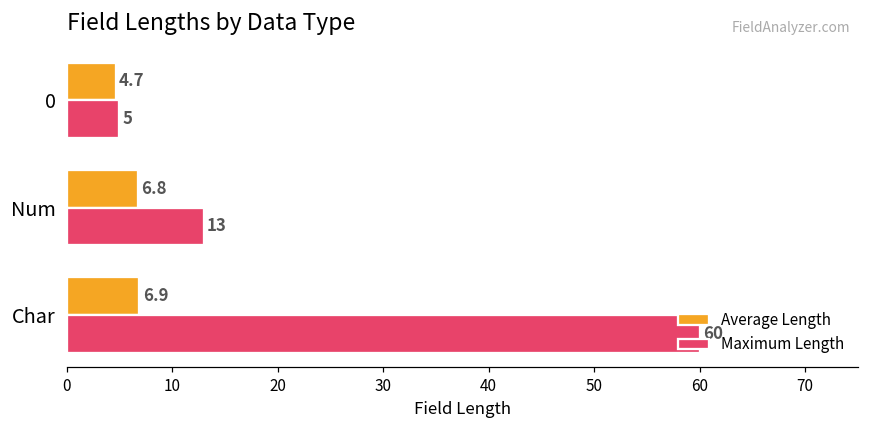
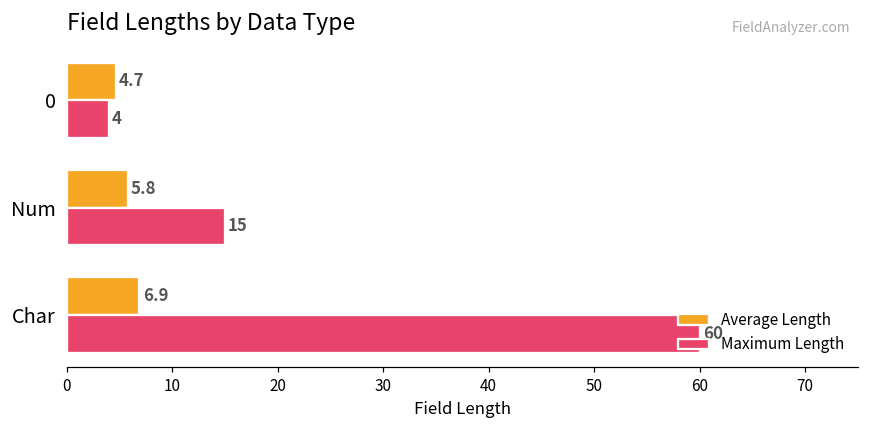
  {
    "Average Length": {
      "0": 4.7,
-     "Num": 6.8,
+     "Num": 5.8,
      "Char": 6.9
    },
    "Maximum Length": {
-     "0": 5,
-     "Num": 13,
+     "0": 4,
+     "Num": 15,
      "Char": 60
    }
  }
